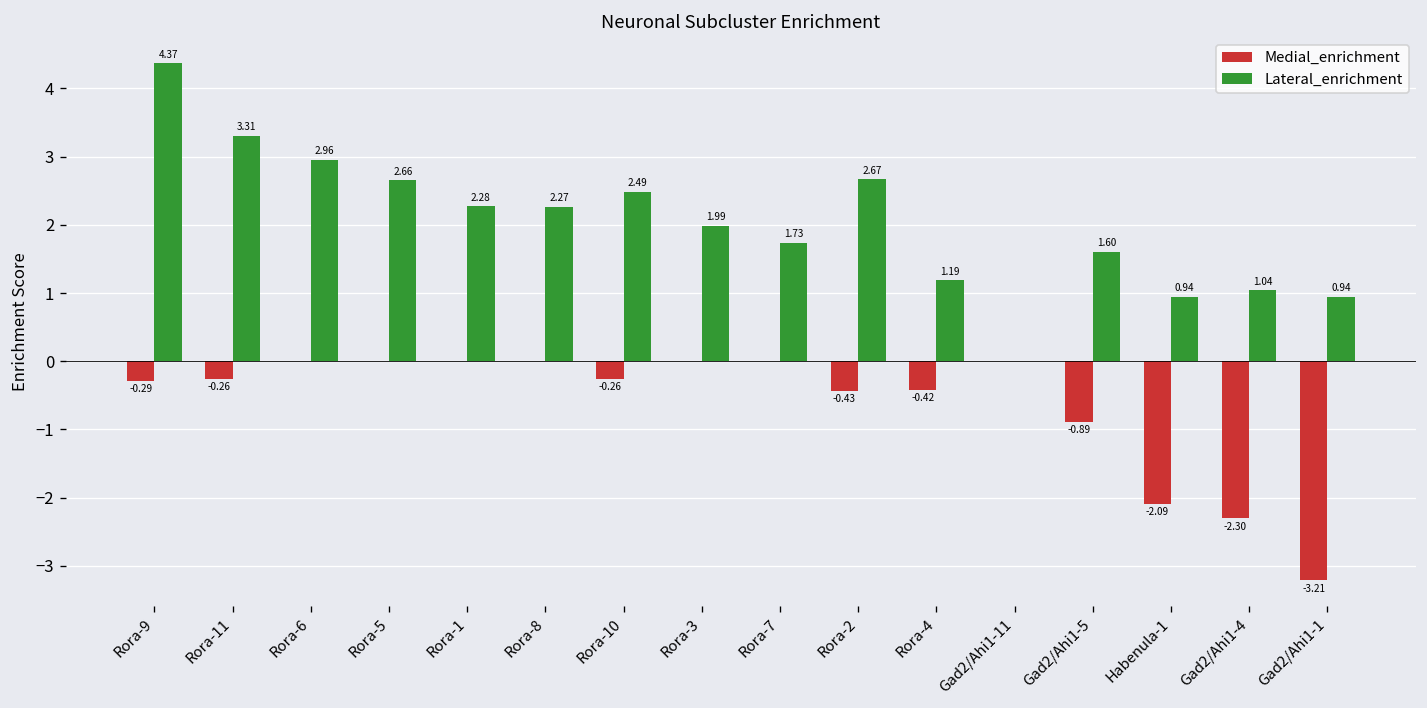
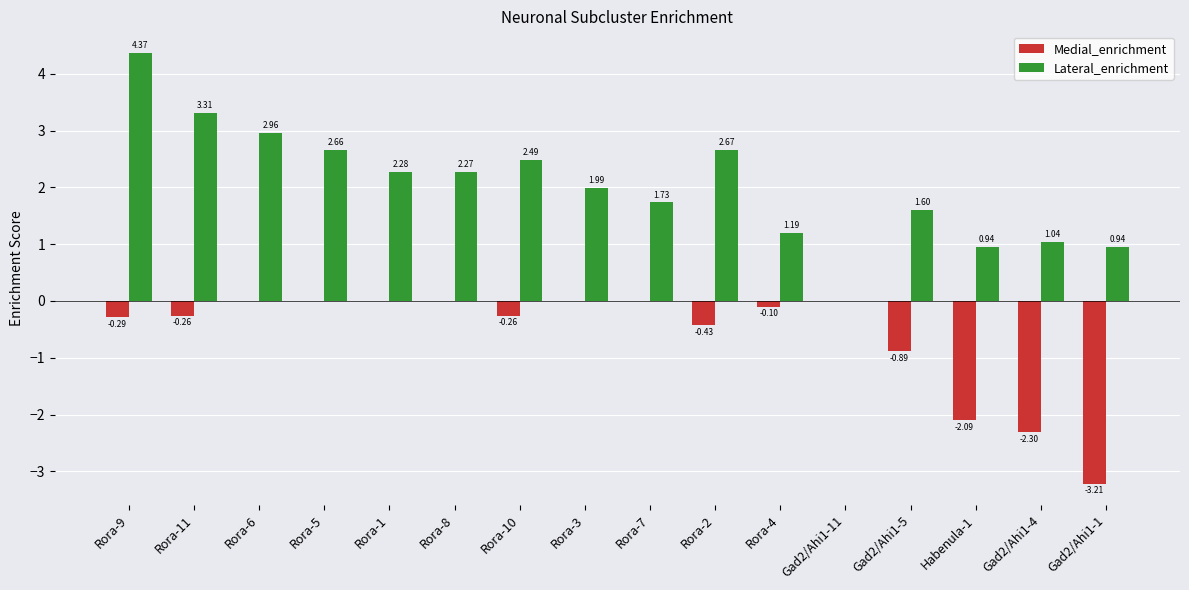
  {
    "Medial_enrichment": {
      "Rora-9": -0.29,
      "Rora-11": -0.26,
      "Rora-10": -0.26,
      "Rora-2": -0.43,
-     "Rora-4": -0.42,
+     "Rora-4": -0.10,
      "Gad2/Ahi1-5": -0.89,
      "Habenula-1": -2.09,
      "Gad2/Ahi1-4": -2.30,
      "Gad2/Ahi1-1": -3.21
    },
    "Lateral_enrichment": {
      "Rora-9": 4.37,
      "Rora-11": 3.31,
      "Rora-6": 2.96,
      "Rora-5": 2.66,
      "Rora-1": 2.28,
      "Rora-8": 2.27,
      "Rora-10": 2.49,
      "Rora-3": 1.99,
      "Rora-7": 1.73,
      "Rora-2": 2.67,
      "Rora-4": 1.19,
      "Gad2/Ahi1-5": 1.60,
      "Habenula-1": 0.94,
      "Gad2/Ahi1-4": 1.04,
      "Gad2/Ahi1-1": 0.94
    }
  }
